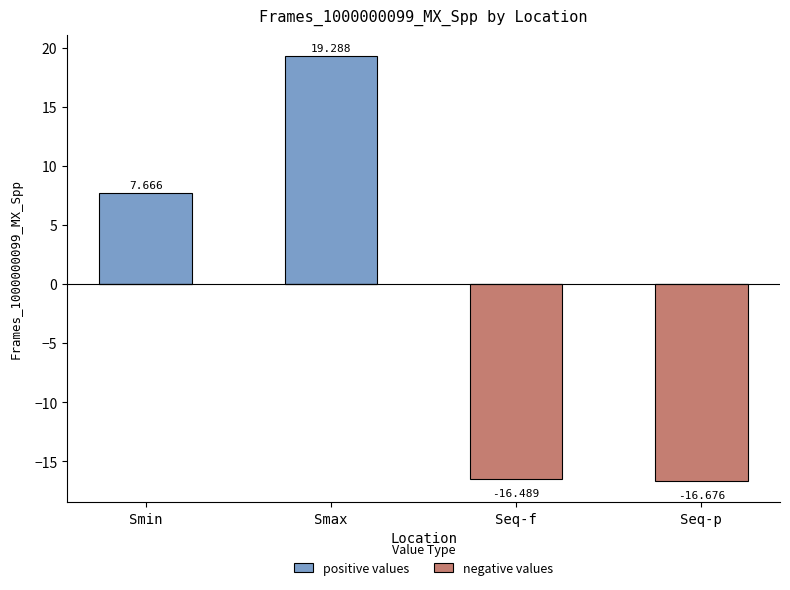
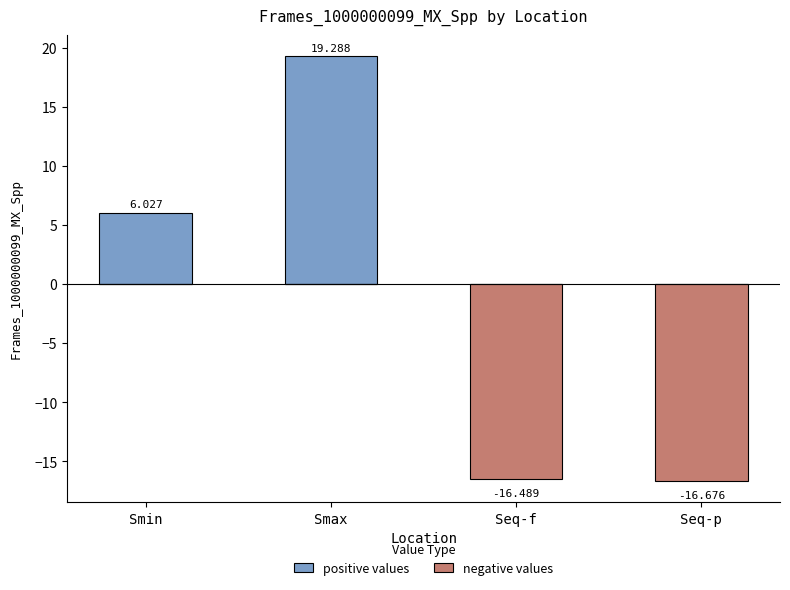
  {
    "positive values": {
-     "Smin": 7.666,
+     "Smin": 6.027,
      "Smax": 19.288
    },
    "negative values": {
      "Seq-f": -16.489,
      "Seq-p": -16.676
    }
  }
